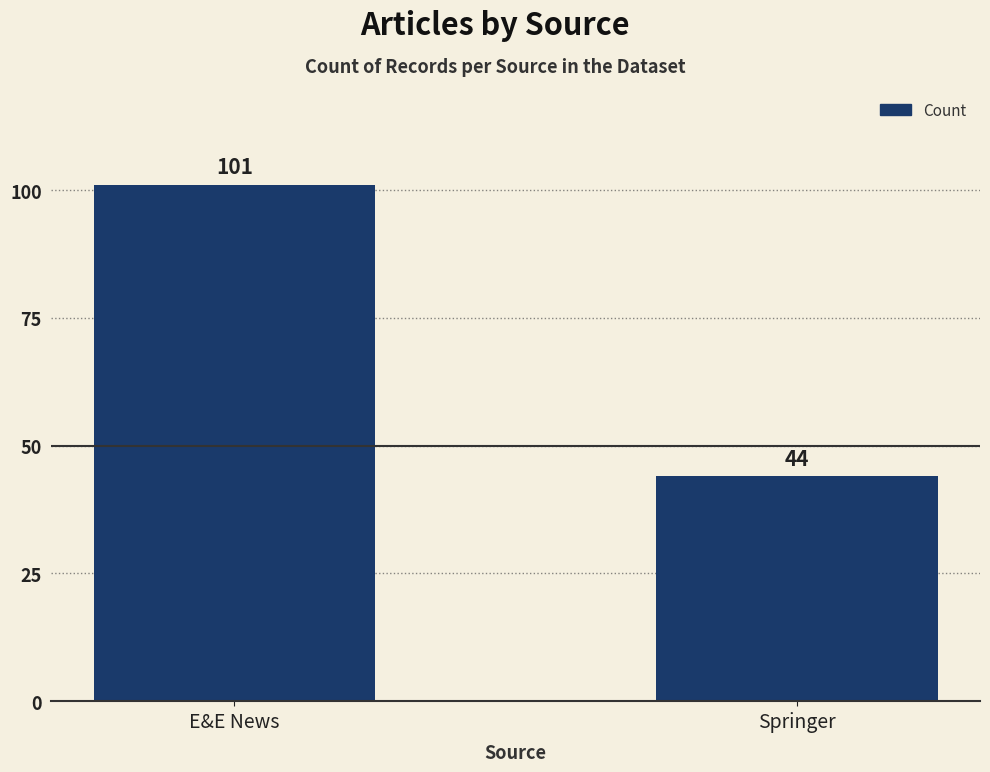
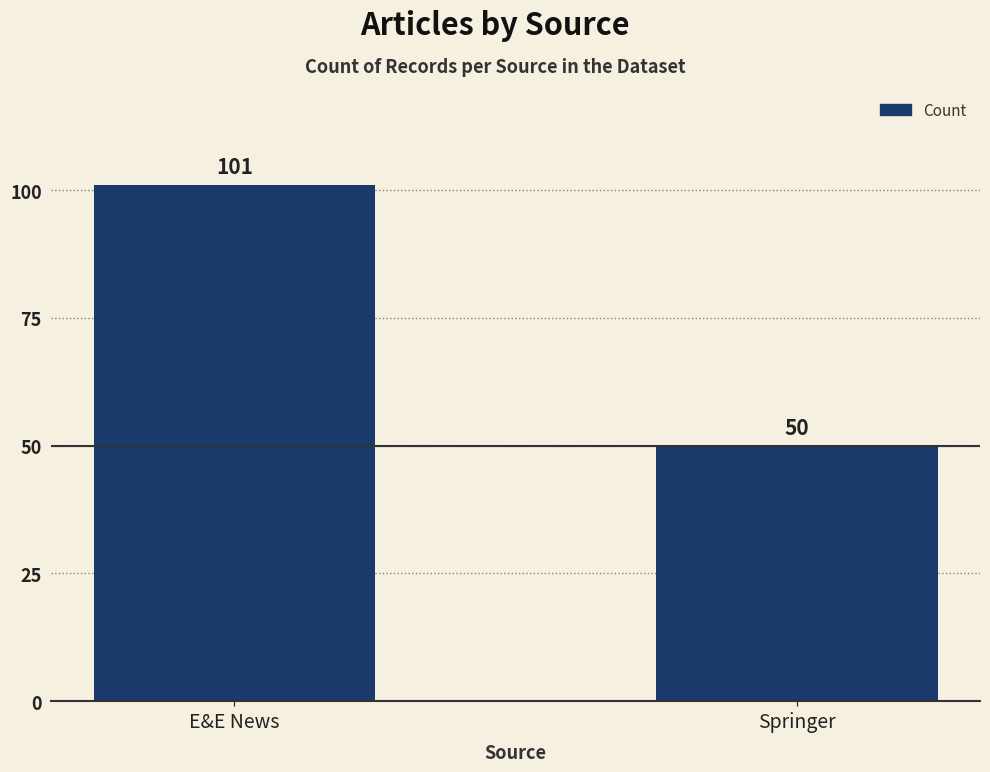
  {
    "E&E News": 101,
-   "Springer": 44
+   "Springer": 50
  }
